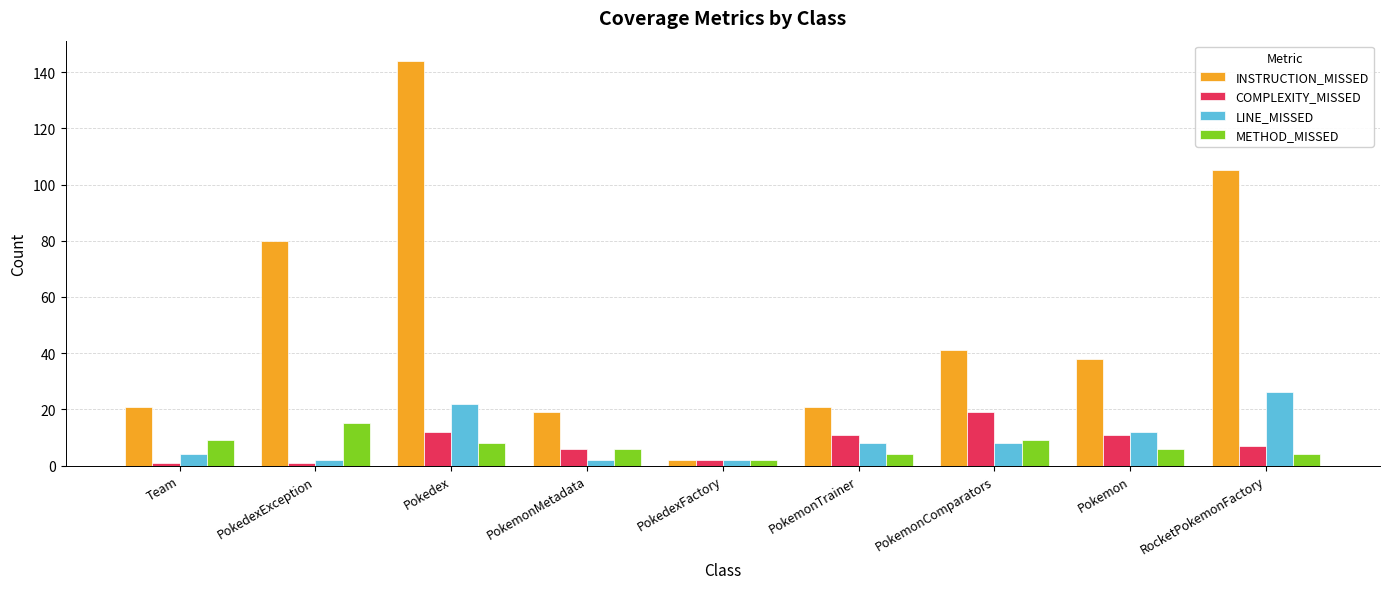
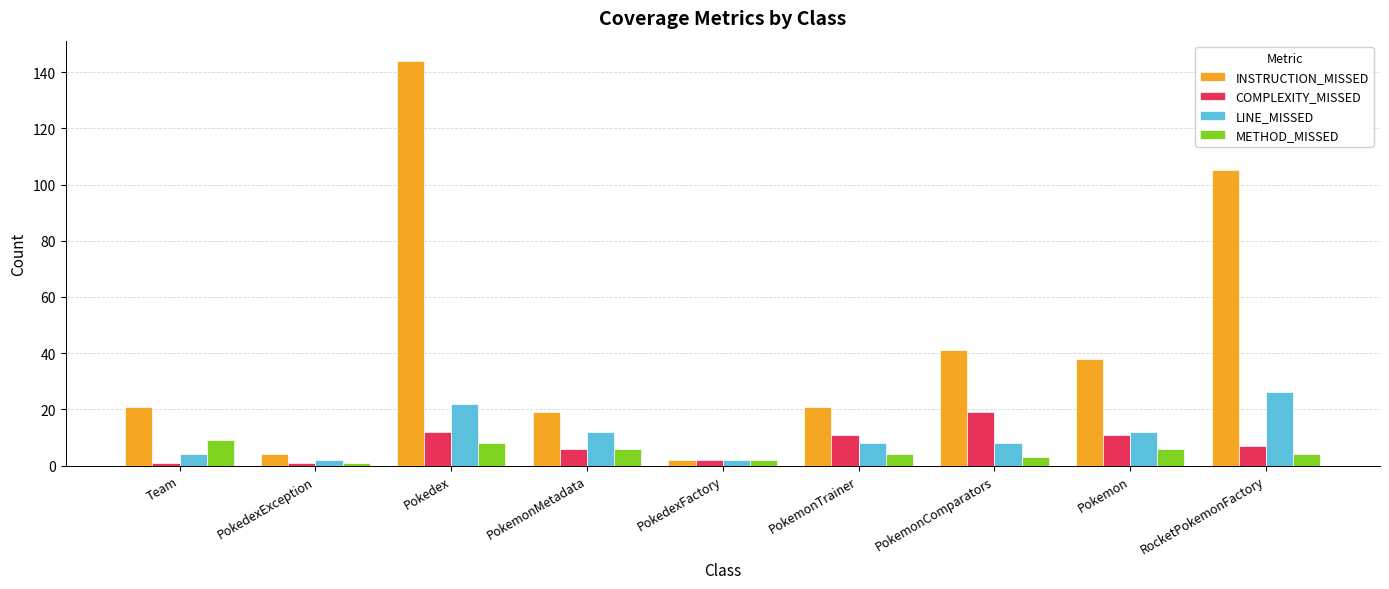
  {
    "INSTRUCTION_MISSED": {
      "Team": 21,
-     "PokedexException": 80,
+     "PokedexException": 4,
      "Pokedex": 144,
      "PokemonMetadata": 19,
      "PokedexFactory": 2,
      "PokemonTrainer": 21,
      "PokemonComparators": 41,
      "Pokemon": 38,
      "RocketPokemonFactory": 105
    },
    "COMPLEXITY_MISSED": {
      "Team": 1,
      "PokedexException": 1,
      "Pokedex": 12,
      "PokemonMetadata": 6,
      "PokedexFactory": 2,
      "PokemonTrainer": 11,
      "PokemonComparators": 19,
      "Pokemon": 11,
      "RocketPokemonFactory": 7
    },
    "LINE_MISSED": {
      "Team": 4,
      "PokedexException": 2,
      "Pokedex": 22,
-     "PokemonMetadata": 2,
+     "PokemonMetadata": 12,
      "PokedexFactory": 2,
      "PokemonTrainer": 8,
      "PokemonComparators": 8,
      "Pokemon": 12,
      "RocketPokemonFactory": 26
    },
    "METHOD_MISSED": {
      "Team": 9,
-     "PokedexException": 15,
+     "PokedexException": 1,
      "Pokedex": 8,
      "PokemonMetadata": 6,
      "PokedexFactory": 2,
      "PokemonTrainer": 4,
-     "PokemonComparators": 9,
+     "PokemonComparators": 3,
      "Pokemon": 6,
      "RocketPokemonFactory": 4
    }
  }
